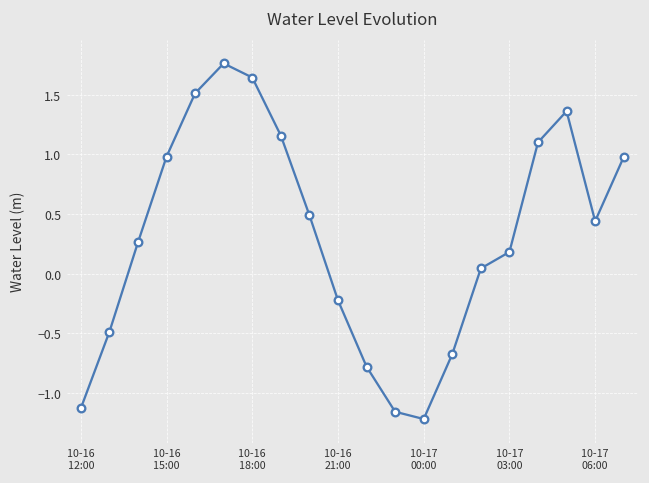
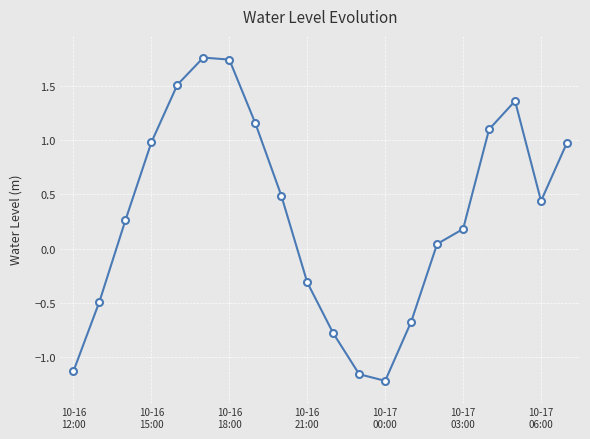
  {
    "10-16 12:00": -1.13,
    "10-16 15:00": 0.98,
-   "10-16 18:00": 1.64,
-   "10-16 21:00": -0.22,
+   "10-16 18:00": 1.74,
+   "10-16 21:00": -0.31,
    "10-17 00:00": -1.22,
    "10-17 03:00": 0.18,
    "10-17 06:00": 0.44
  }
